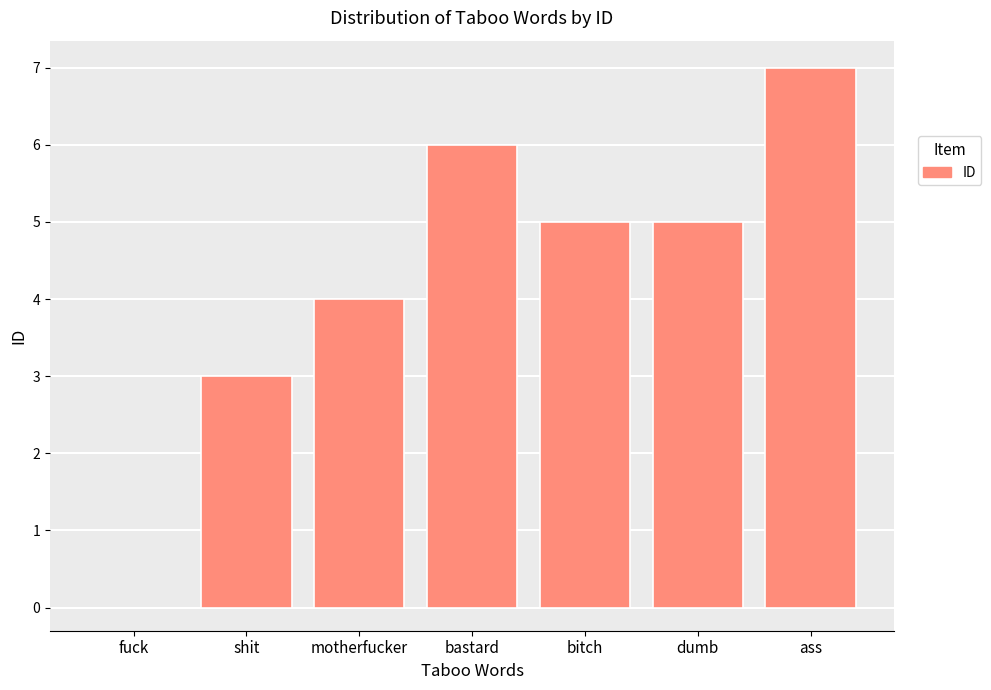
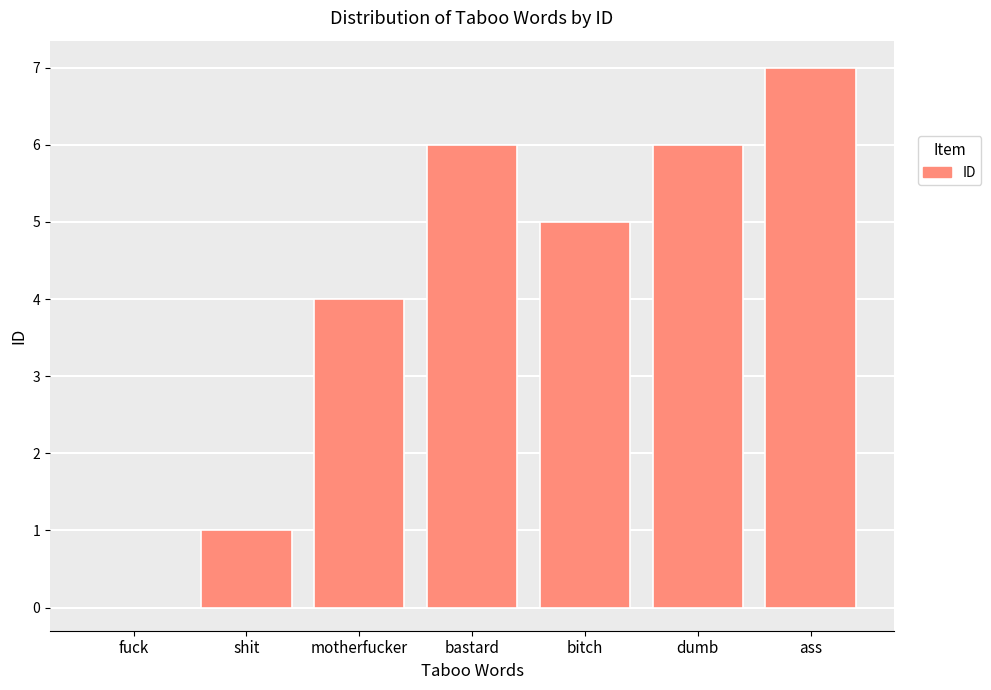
  {
    "fuck": 0,
-   "shit": 3,
+   "shit": 1,
    "motherfucker": 4,
    "bastard": 6,
    "bitch": 5,
-   "dumb": 5,
+   "dumb": 6,
    "ass": 7
  }
